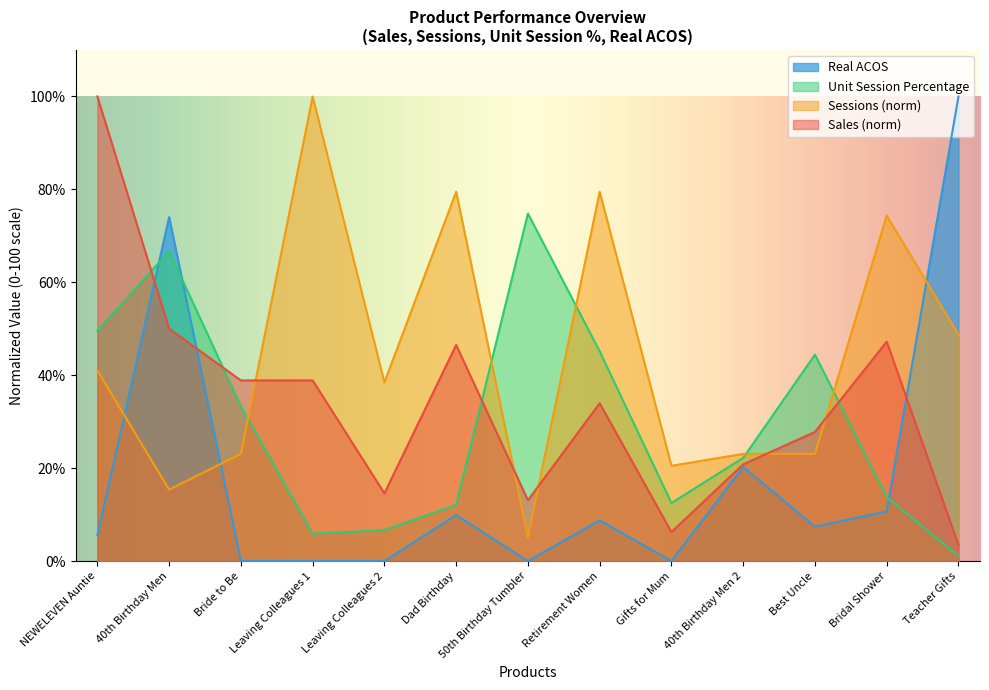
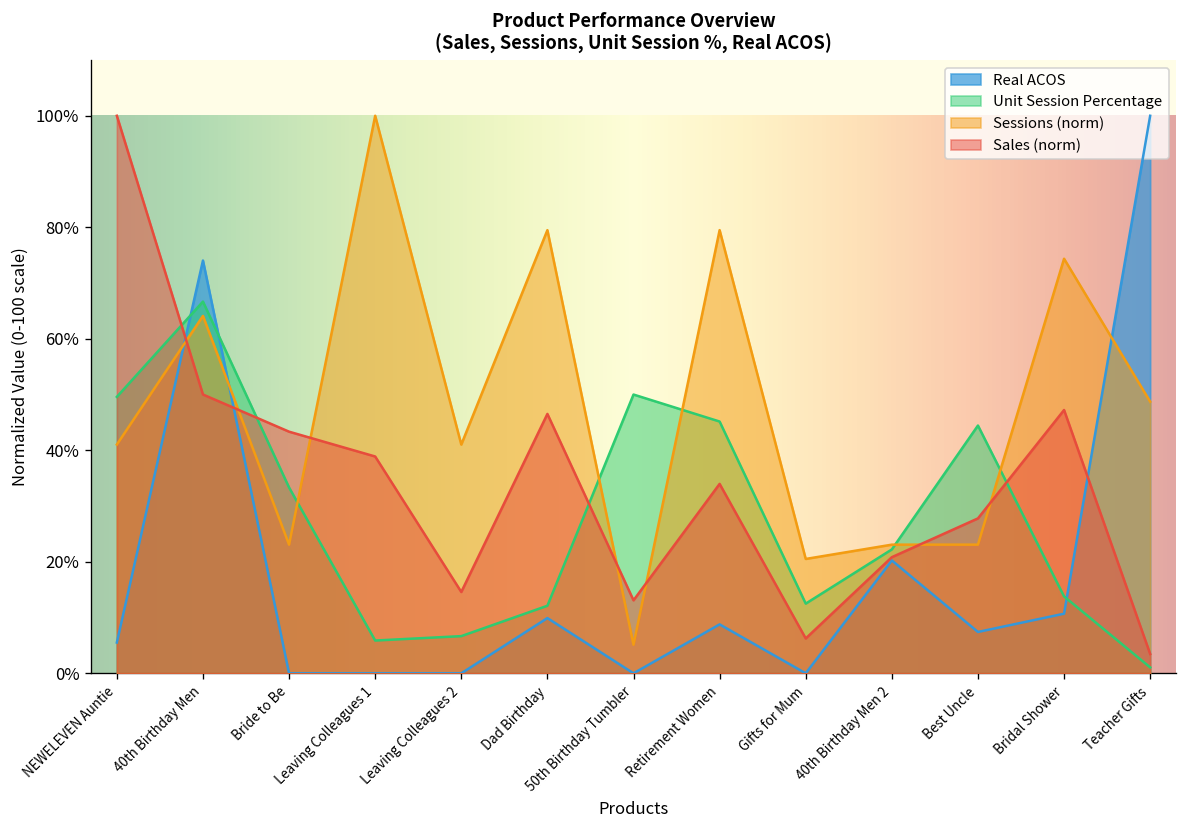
  {
    "Real ACOS": {
      "NEWELEVEN Auntie": "6%",
      "40th Birthday Men": "74%",
      "Bride to Be": "0%",
      "Leaving Colleagues 1": "0%",
      "Leaving Colleagues 2": "0%",
      "Dad Birthday": "10%",
      "50th Birthday Tumbler": "0%",
      "Retirement Women": "9%",
      "Gifts for Mum": "0%",
      "40th Birthday Men 2": "20%",
      "Best Uncle": "7%",
      "Bridal Shower": "11%"
    },
    "Unit Session Percentage": {
      "NEWELEVEN Auntie": "50%",
      "40th Birthday Men": "67%",
      "Bride to Be": "33%",
      "Leaving Colleagues 1": "6%",
      "Leaving Colleagues 2": "7%",
      "Dad Birthday": "12%",
-     "50th Birthday Tumbler": "75%",
+     "50th Birthday Tumbler": "50%",
      "Retirement Women": "45%",
      "Gifts for Mum": "13%",
      "40th Birthday Men 2": "22%",
      "Best Uncle": "44%",
      "Bridal Shower": "14%",
      "Teacher Gifts": "1%"
    },
    "Sessions (norm)": {
      "NEWELEVEN Auntie": "41%",
-     "40th Birthday Men": "15%",
+     "40th Birthday Men": "64%",
      "Bride to Be": "23%",
      "Leaving Colleagues 1": "100%",
-     "Leaving Colleagues 2": "38%",
+     "Leaving Colleagues 2": "41%",
      "Dad Birthday": "79%",
      "50th Birthday Tumbler": "5%",
      "Retirement Women": "79%",
      "Gifts for Mum": "21%",
      "40th Birthday Men 2": "23%",
      "Best Uncle": "23%",
      "Bridal Shower": "74%",
      "Teacher Gifts": "49%"
    },
    "Sales (norm)": {
      "NEWELEVEN Auntie": "100%",
      "40th Birthday Men": "50%",
-     "Bride to Be": "39%",
+     "Bride to Be": "43%",
      "Leaving Colleagues 1": "39%",
      "Leaving Colleagues 2": "15%",
      "Dad Birthday": "47%",
      "50th Birthday Tumbler": "13%",
      "Retirement Women": "34%",
      "Gifts for Mum": "6%",
      "40th Birthday Men 2": "21%",
      "Best Uncle": "28%",
      "Bridal Shower": "47%",
      "Teacher Gifts": "3%"
    }
  }
